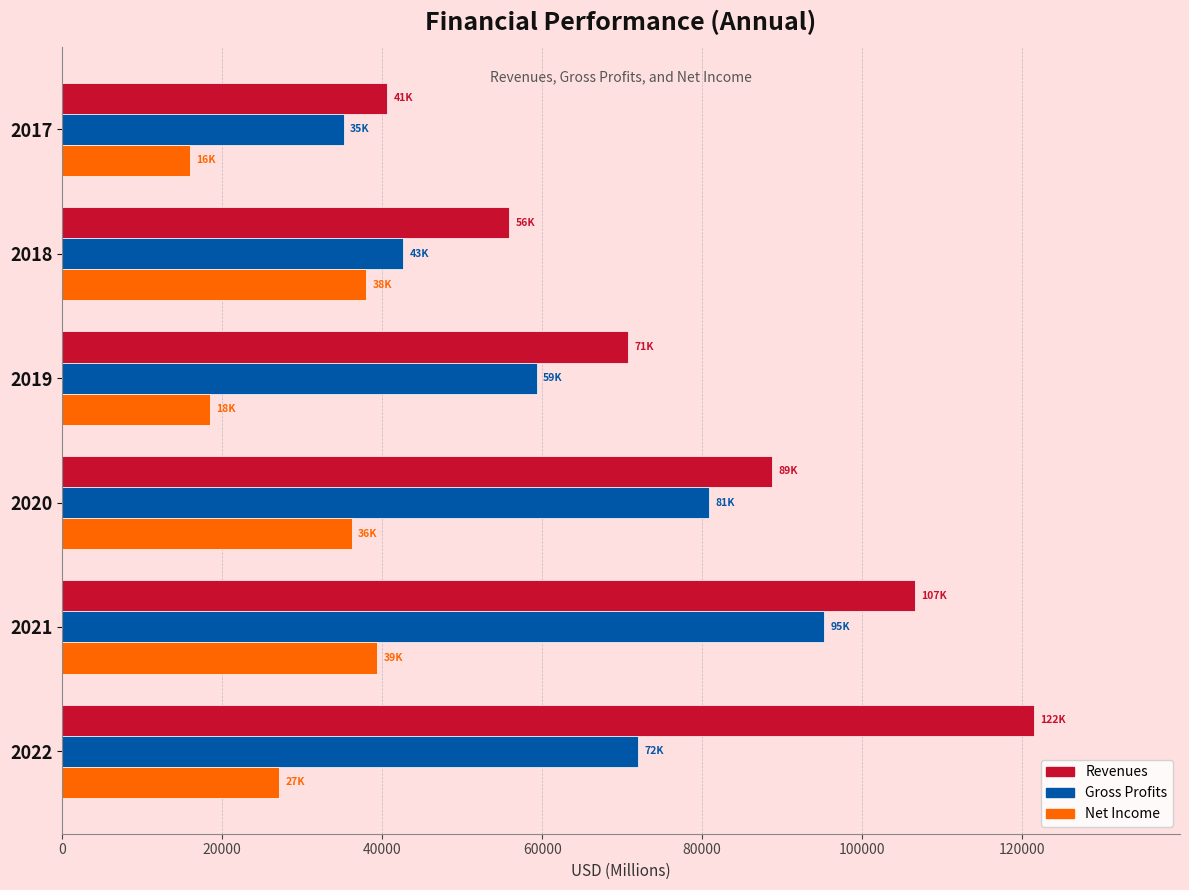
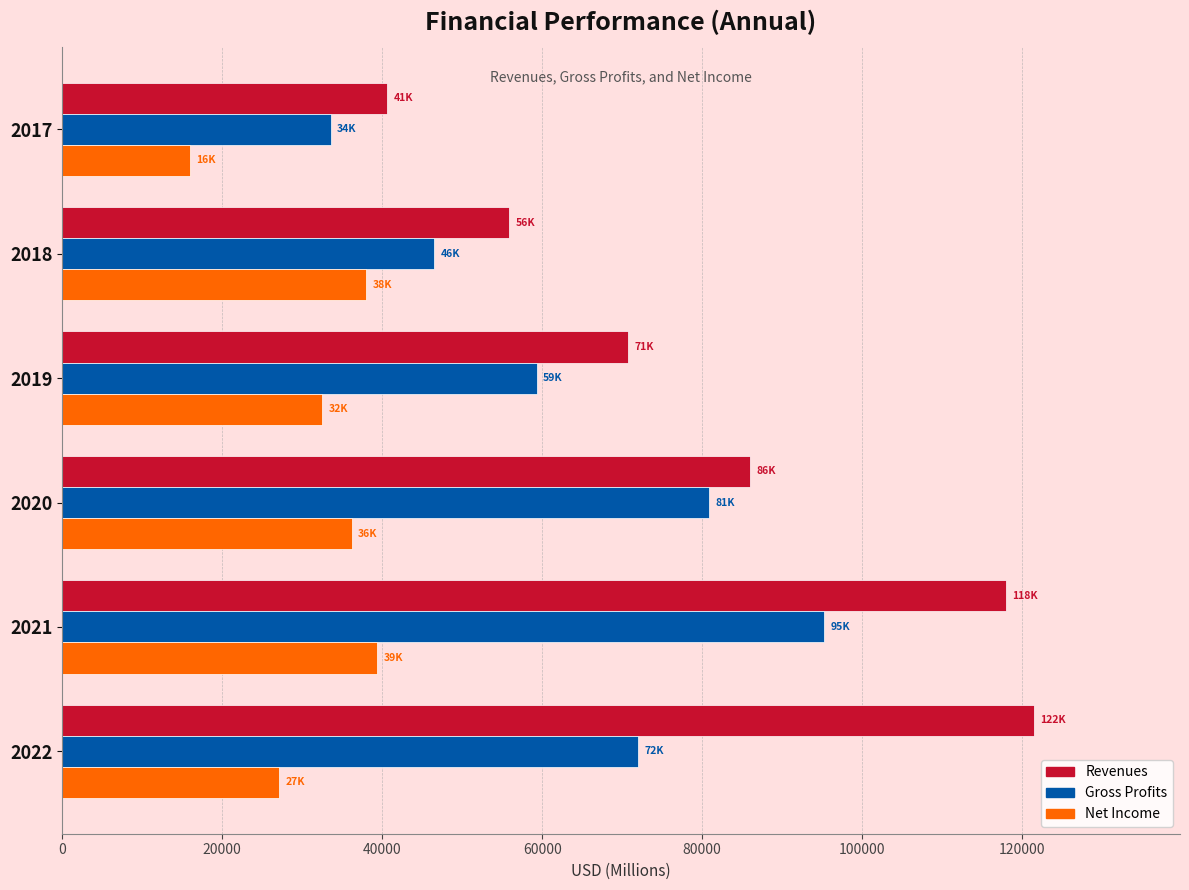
  {
    "Revenues": {
      "2017": "41K",
      "2018": "56K",
      "2019": "71K",
-     "2020": "89K",
-     "2021": "107K",
+     "2020": "86K",
+     "2021": "118K",
      "2022": "122K"
    },
    "Gross Profits": {
-     "2017": "35K",
-     "2018": "43K",
+     "2017": "34K",
+     "2018": "46K",
      "2019": "59K",
      "2020": "81K",
      "2021": "95K",
      "2022": "72K"
    },
    "Net Income": {
      "2017": "16K",
      "2018": "38K",
-     "2019": "18K",
+     "2019": "32K",
      "2020": "36K",
      "2021": "39K",
      "2022": "27K"
    }
  }
